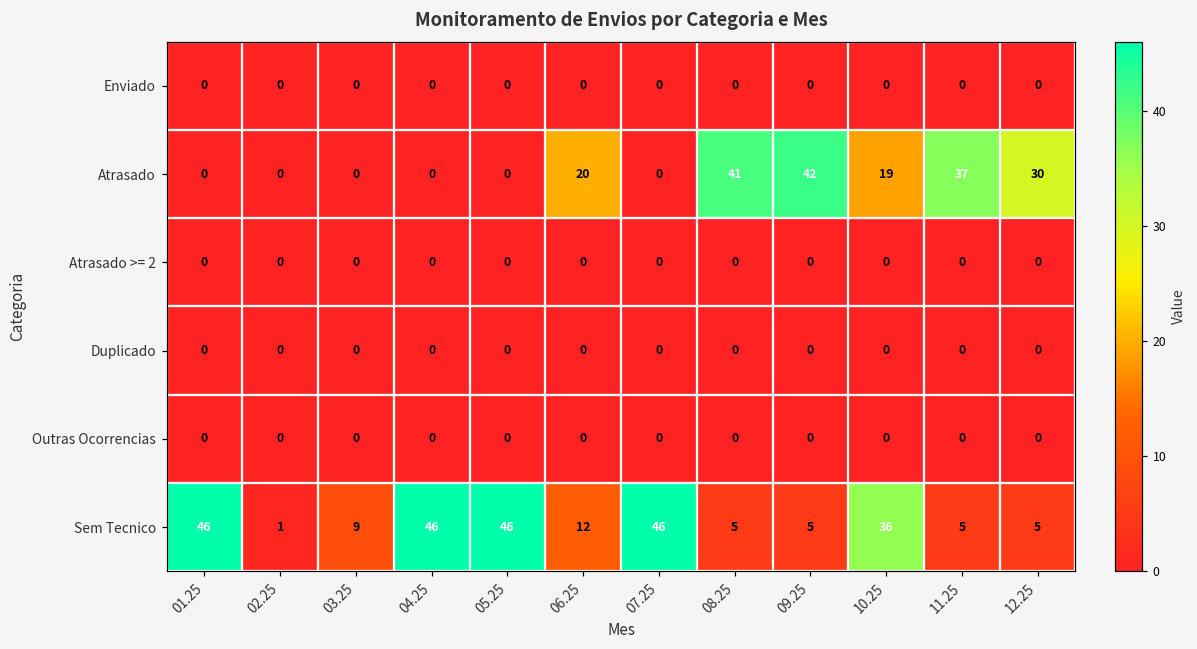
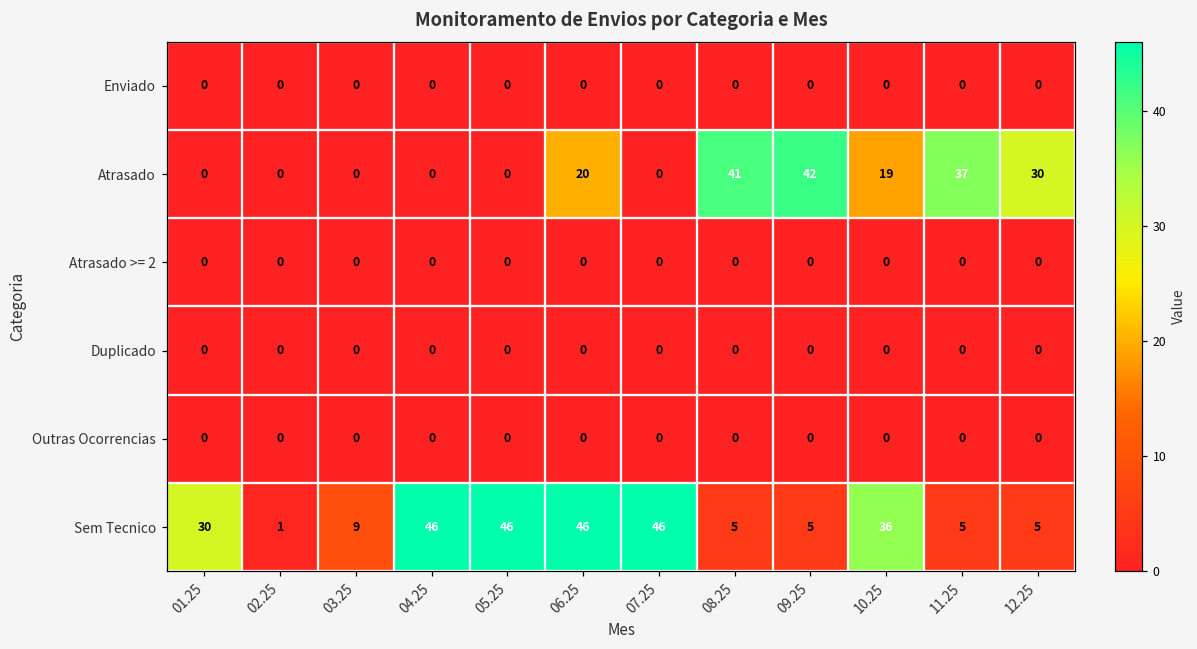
  {
    "Enviado": {
      "01.25": 0,
      "02.25": 0,
      "03.25": 0,
      "04.25": 0,
      "05.25": 0,
      "06.25": 0,
      "07.25": 0,
      "08.25": 0,
      "09.25": 0,
      "10.25": 0,
      "11.25": 0,
      "12.25": 0
    },
    "Atrasado": {
      "01.25": 0,
      "02.25": 0,
      "03.25": 0,
      "04.25": 0,
      "05.25": 0,
      "06.25": 20,
      "07.25": 0,
      "08.25": 41,
      "09.25": 42,
      "10.25": 19,
      "11.25": 37,
      "12.25": 30
    },
    "Atrasado >= 2": {
      "01.25": 0,
      "02.25": 0,
      "03.25": 0,
      "04.25": 0,
      "05.25": 0,
      "06.25": 0,
      "07.25": 0,
      "08.25": 0,
      "09.25": 0,
      "10.25": 0,
      "11.25": 0,
      "12.25": 0
    },
    "Duplicado": {
      "01.25": 0,
      "02.25": 0,
      "03.25": 0,
      "04.25": 0,
      "05.25": 0,
      "06.25": 0,
      "07.25": 0,
      "08.25": 0,
      "09.25": 0,
      "10.25": 0,
      "11.25": 0,
      "12.25": 0
    },
    "Outras Ocorrencias": {
      "01.25": 0,
      "02.25": 0,
      "03.25": 0,
      "04.25": 0,
      "05.25": 0,
      "06.25": 0,
      "07.25": 0,
      "08.25": 0,
      "09.25": 0,
      "10.25": 0,
      "11.25": 0,
      "12.25": 0
    },
    "Sem Tecnico": {
-     "01.25": 46,
+     "01.25": 30,
      "02.25": 1,
      "03.25": 9,
      "04.25": 46,
      "05.25": 46,
-     "06.25": 12,
+     "06.25": 46,
      "07.25": 46,
      "08.25": 5,
      "09.25": 5,
      "10.25": 36,
      "11.25": 5,
      "12.25": 5
    }
  }
